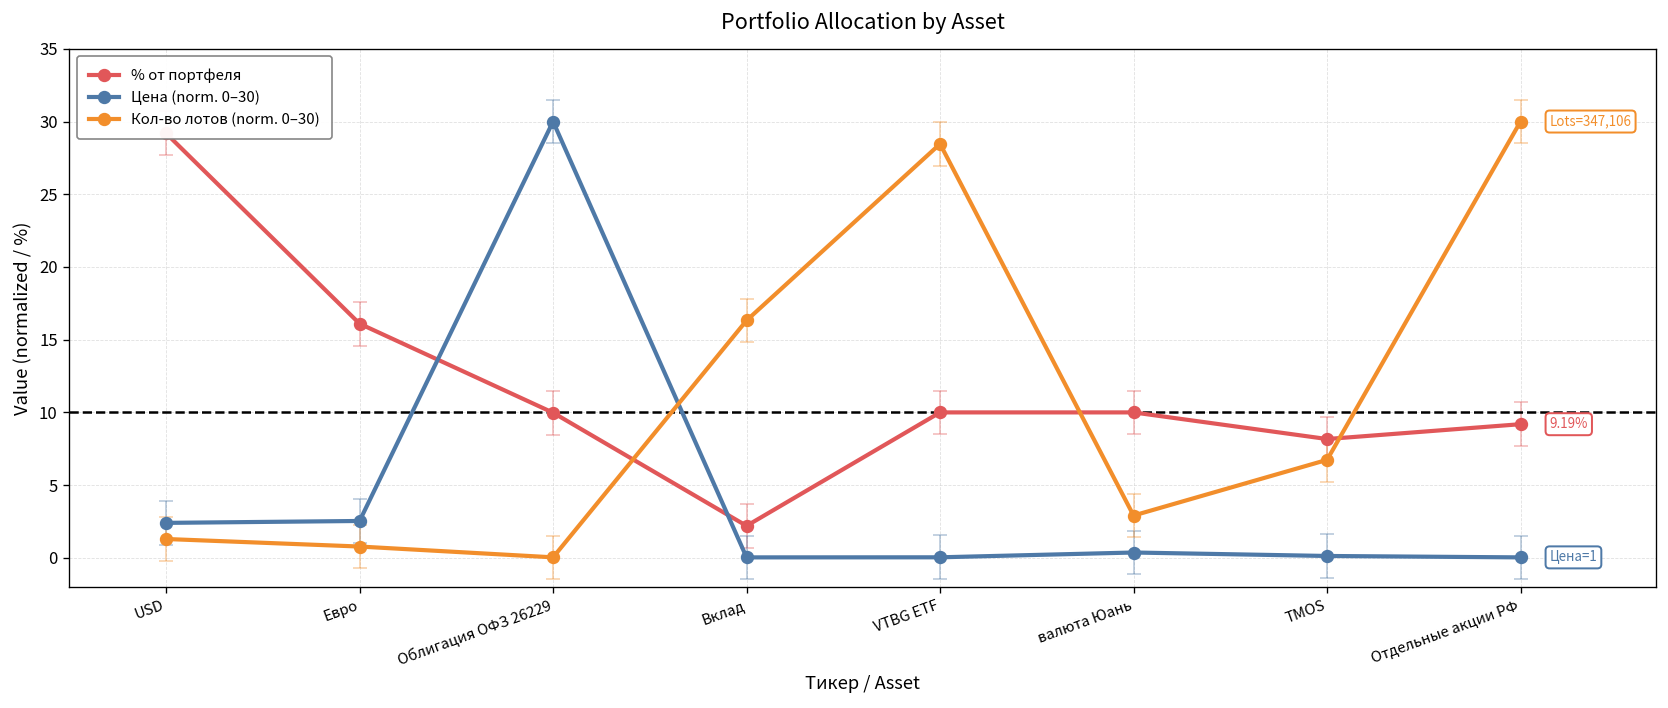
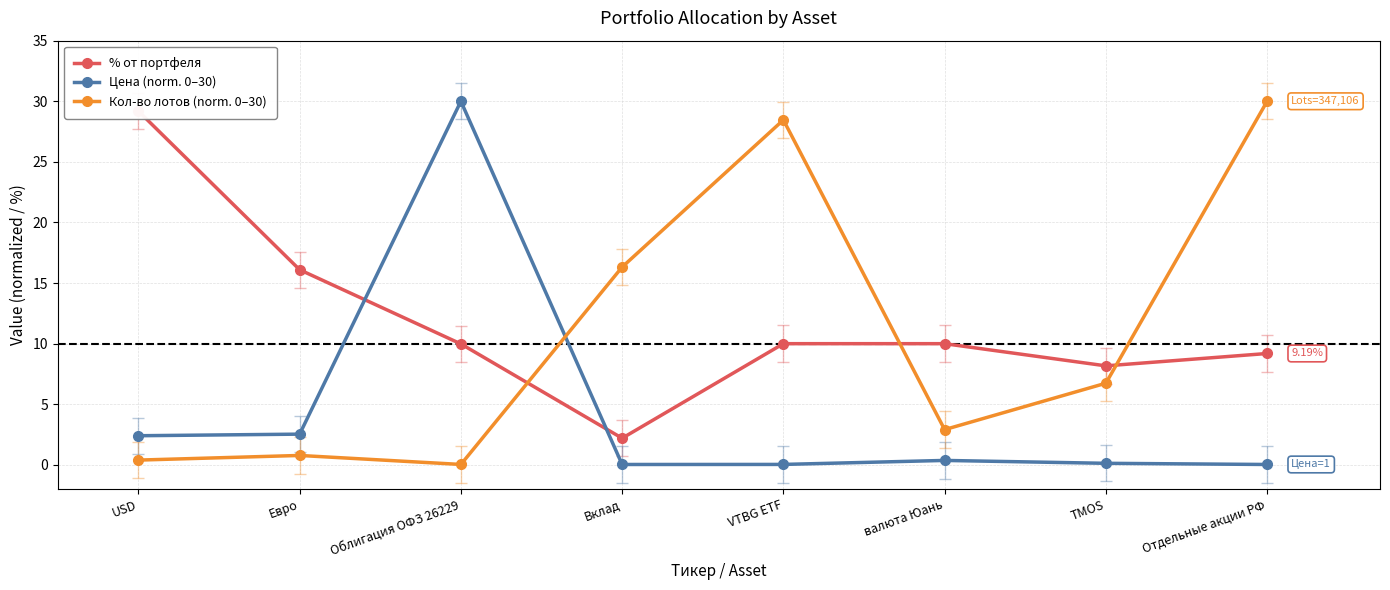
  {
    "% от портфеля": {
      "Евро": 16.1,
      "Облигация ОФЗ 26229": 10.0,
      "Вклад": 2.2,
      "VTBG ETF": 10.0,
      "валюта Юань": 10.0
    },
    "Кол-во лотов (norm. 0–30)": {
-     "USD": 1.3,
+     "USD": 0.4,
      "Евро": 0.8,
      "Облигация ОФЗ 26229": 0.0,
      "Вклад": 16.3,
      "VTBG ETF": 28.5,
      "валюта Юань": 2.9
    }
  }
